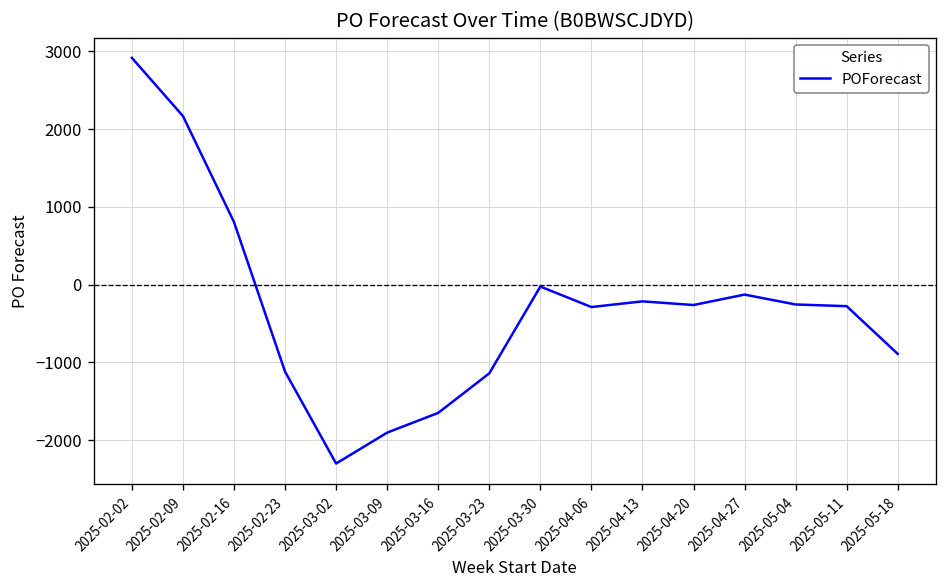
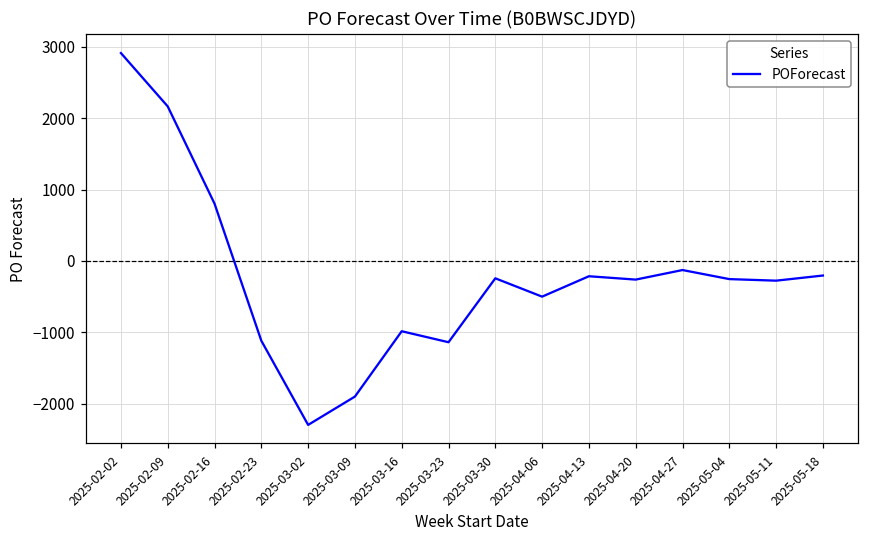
  {
    "2025-02-02": 2900,
    "2025-02-09": 2200,
    "2025-02-16": 800,
    "2025-02-23": -1100,
    "2025-03-02": -2300,
    "2025-03-09": -1900,
-   "2025-03-16": -1600,
+   "2025-03-16": -1000,
    "2025-03-23": -1100,
-   "2025-03-30": 0,
-   "2025-04-06": -300,
+   "2025-03-30": -200,
+   "2025-04-06": -500,
    "2025-04-13": -200,
    "2025-04-20": -300,
    "2025-04-27": -100,
    "2025-05-04": -300,
    "2025-05-11": -300,
-   "2025-05-18": -900
+   "2025-05-18": -200
  }
